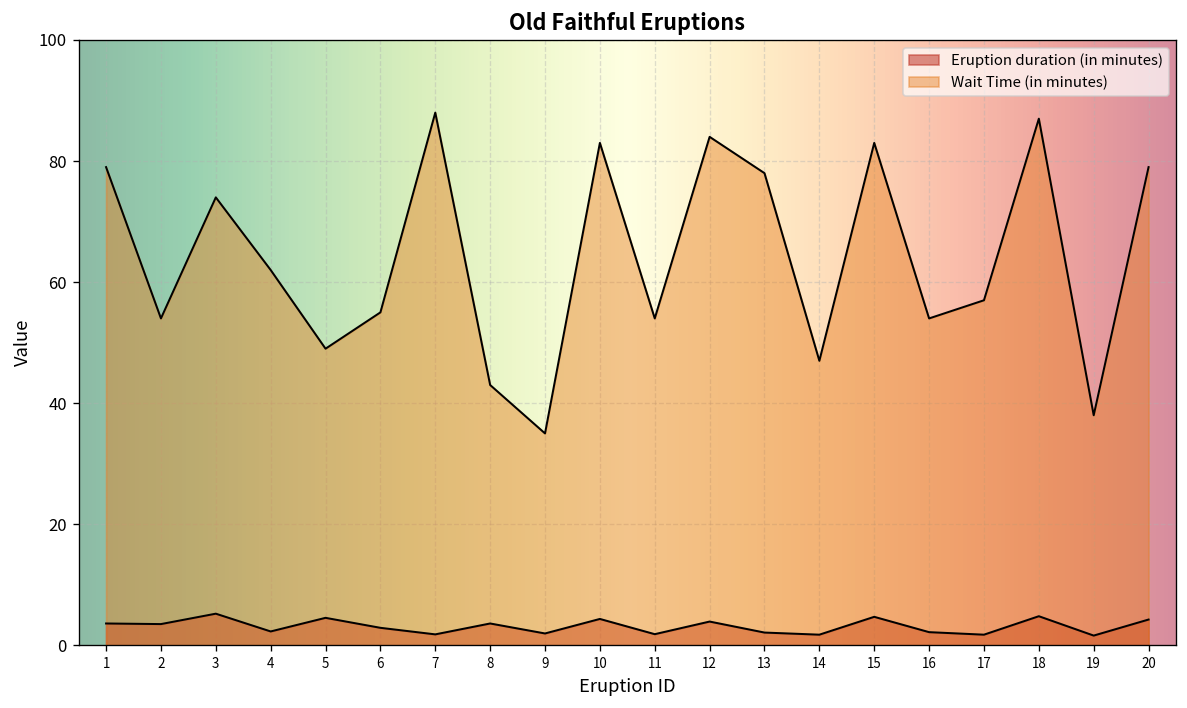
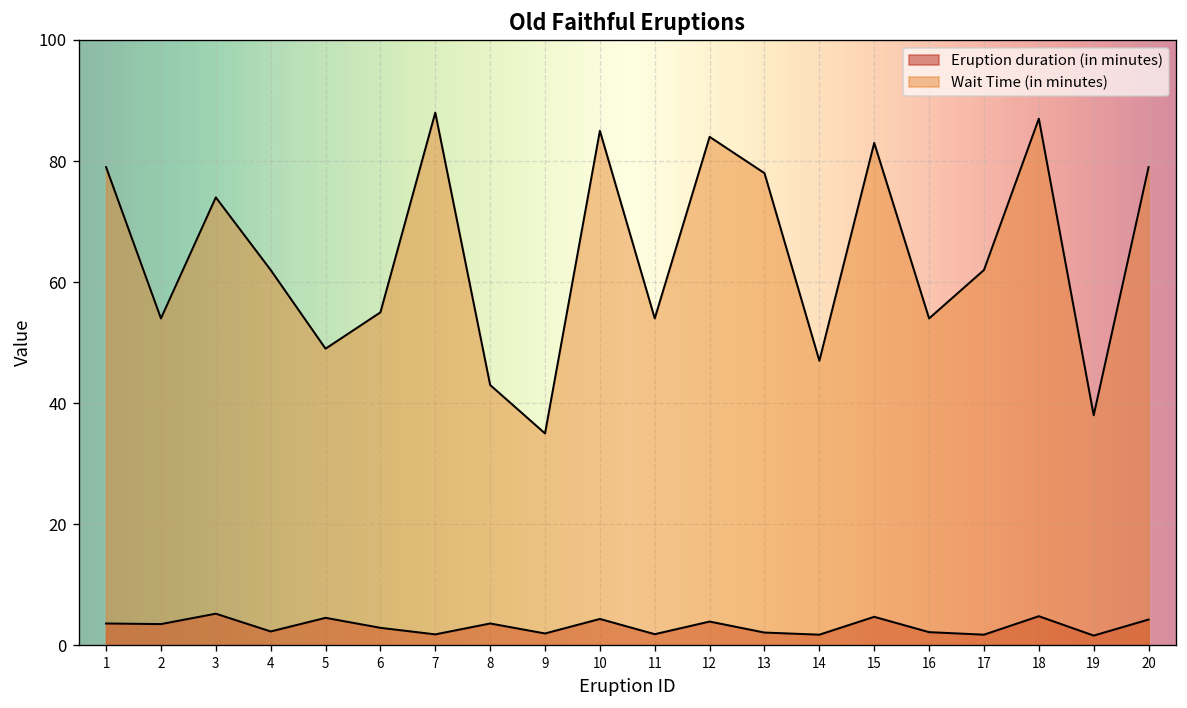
  {
    "Eruption duration (in minutes)": {
      "1": 4,
      "2": 4,
      "3": 5,
      "4": 2,
      "5": 5,
      "6": 3,
      "7": 2,
      "8": 4,
      "9": 2,
      "10": 4,
      "11": 2,
      "12": 4,
      "13": 2,
      "14": 2,
      "15": 5,
      "16": 2,
      "17": 2,
      "18": 5,
      "19": 2,
      "20": 4
    },
    "Wait Time (in minutes)": {
      "1": 79,
      "2": 54,
      "3": 74,
      "4": 62,
      "5": 49,
      "6": 55,
      "7": 88,
      "8": 43,
      "9": 35,
-     "10": 83,
+     "10": 85,
      "11": 54,
      "12": 84,
      "13": 78,
      "14": 47,
      "15": 83,
      "16": 54,
-     "17": 57,
+     "17": 62,
      "18": 87,
      "19": 38,
      "20": 79
    }
  }
